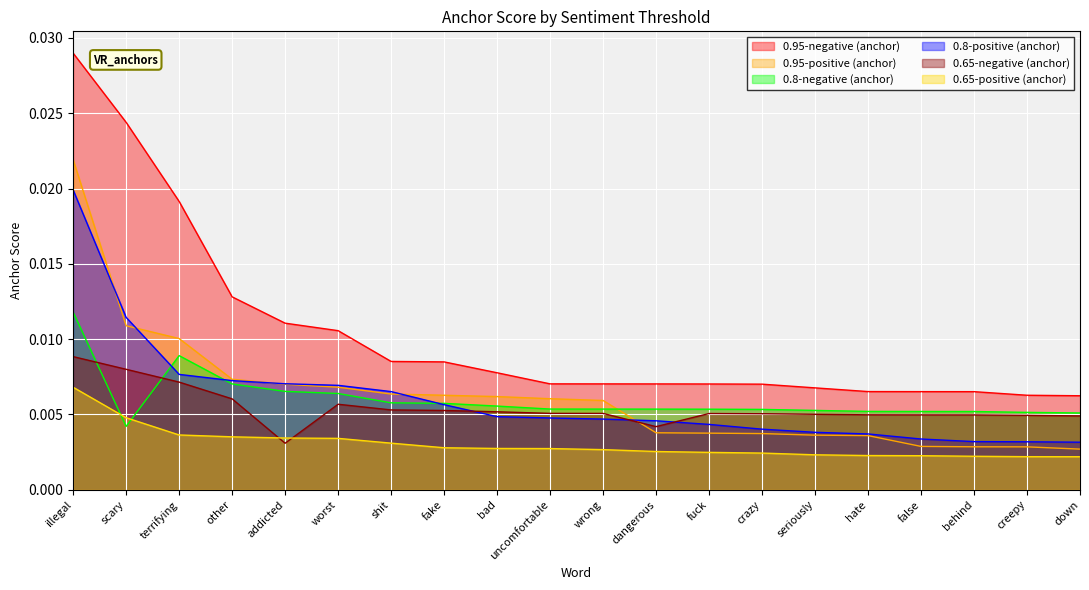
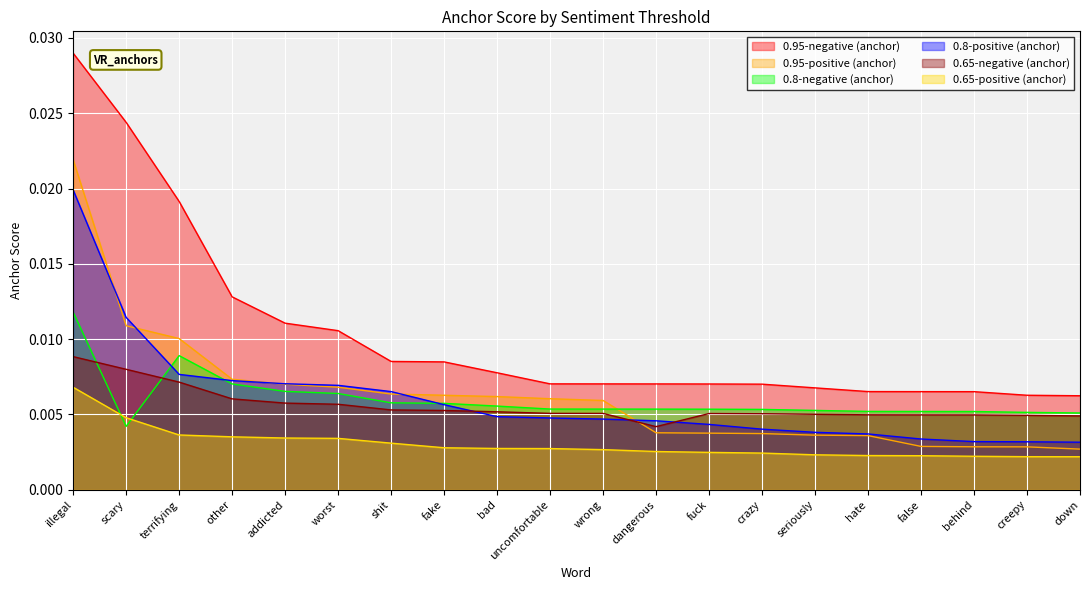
  {
    "0.95-negative (anchor)": {
      "illegal": 0.0290,
      "scary": 0.0244,
      "terrifying": 0.0191,
      "other": 0.0128,
      "addicted": 0.0111,
      "worst": 0.0106,
      "shit": 0.0085,
      "fake": 0.0085,
      "bad": 0.0078,
      "uncomfortable": 0.0070,
      "wrong": 0.0070,
      "dangerous": 0.0070,
      "fuck": 0.0070,
      "crazy": 0.0070,
      "seriously": 0.0068,
      "hate": 0.0065,
      "false": 0.0065,
      "behind": 0.0065,
      "creepy": 0.0063,
      "down": 0.0062
    },
    "0.8-negative (anchor)": {
      "illegal": 0.0118,
      "scary": 0.0042,
      "terrifying": 0.0089,
      "other": 0.0070,
      "addicted": 0.0065,
      "worst": 0.0064,
      "shit": 0.0058,
      "bad": 0.0056,
      "uncomfortable": 0.0054,
      "wrong": 0.0054,
      "dangerous": 0.0054,
      "fuck": 0.0053,
      "crazy": 0.0053,
      "seriously": 0.0053,
      "hate": 0.0052,
      "false": 0.0052,
      "behind": 0.0052,
      "creepy": 0.0051,
      "down": 0.0051
    },
    "0.8-positive (anchor)": {
      "illegal": 0.0199,
      "scary": 0.0114,
      "terrifying": 0.0077,
      "bad": 0.0049,
      "uncomfortable": 0.0048,
      "wrong": 0.0047,
      "dangerous": 0.0046,
      "fuck": 0.0043,
      "crazy": 0.0040,
      "seriously": 0.0038,
      "false": 0.0034,
      "behind": 0.0032,
      "creepy": 0.0032,
      "down": 0.0032
    },
    "0.65-negative (anchor)": {
      "illegal": 0.0088,
      "scary": 0.0080,
      "terrifying": 0.0071,
      "other": 0.0060,
-     "addicted": 0.0031,
+     "addicted": 0.0058,
      "worst": 0.0057,
      "shit": 0.0053,
      "fake": 0.0053,
      "bad": 0.0052,
      "uncomfortable": 0.0051,
      "wrong": 0.0051,
      "dangerous": 0.0042,
      "fuck": 0.0051,
      "crazy": 0.0050,
      "seriously": 0.0050,
      "hate": 0.0050,
      "false": 0.0050,
      "behind": 0.0050,
      "creepy": 0.0049,
      "down": 0.0049
    }
  }
